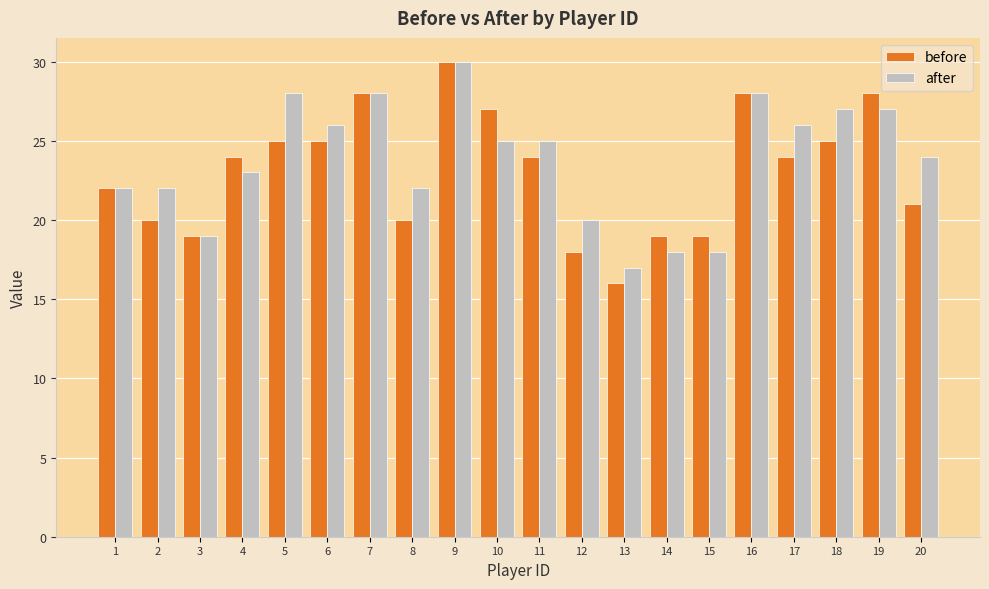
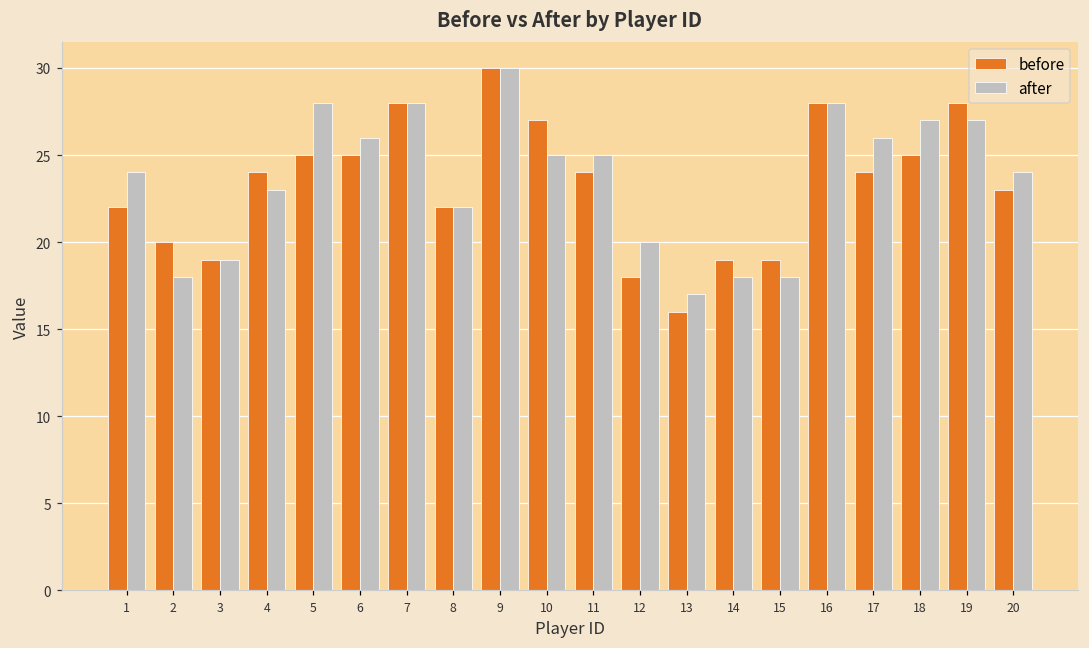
  {
    "before": {
      "1": 22,
      "2": 20,
      "3": 19,
      "4": 24,
      "5": 25,
      "6": 25,
      "7": 28,
-     "8": 20,
+     "8": 22,
      "9": 30,
      "10": 27,
      "11": 24,
      "12": 18,
      "13": 16,
      "14": 19,
      "15": 19,
      "16": 28,
      "17": 24,
      "18": 25,
      "19": 28,
-     "20": 21
+     "20": 23
    },
    "after": {
-     "1": 22,
-     "2": 22,
+     "1": 24,
+     "2": 18,
      "3": 19,
      "4": 23,
      "5": 28,
      "6": 26,
      "7": 28,
      "8": 22,
      "9": 30,
      "10": 25,
      "11": 25,
      "12": 20,
      "13": 17,
      "14": 18,
      "15": 18,
      "16": 28,
      "17": 26,
      "18": 27,
      "19": 27,
      "20": 24
    }
  }
